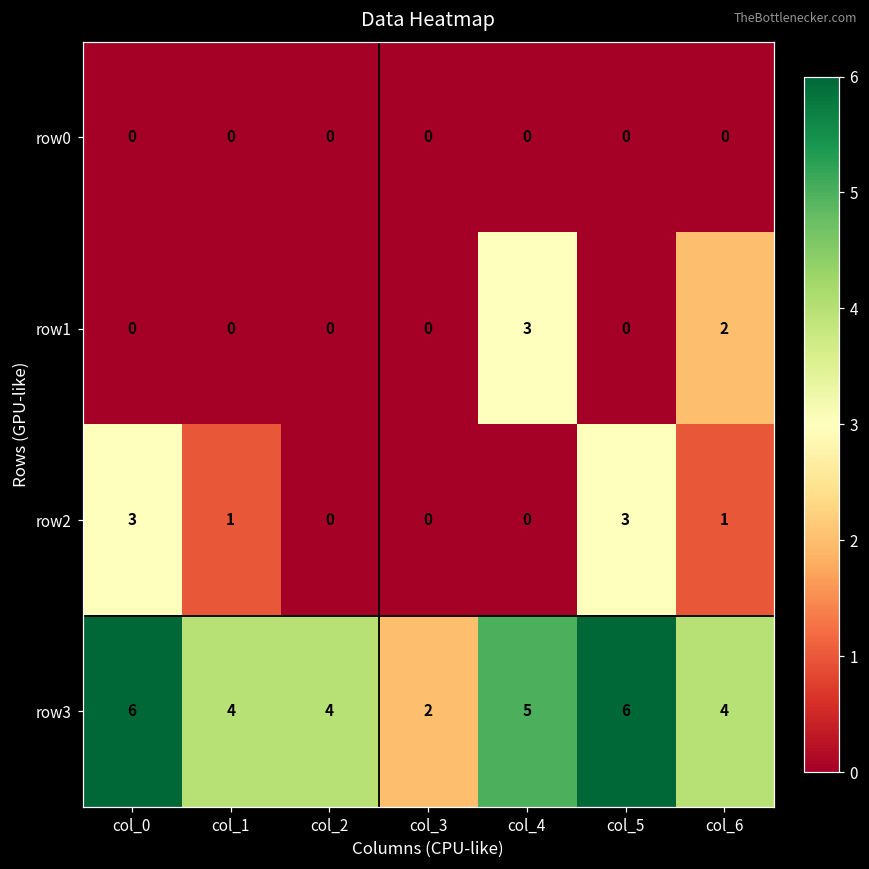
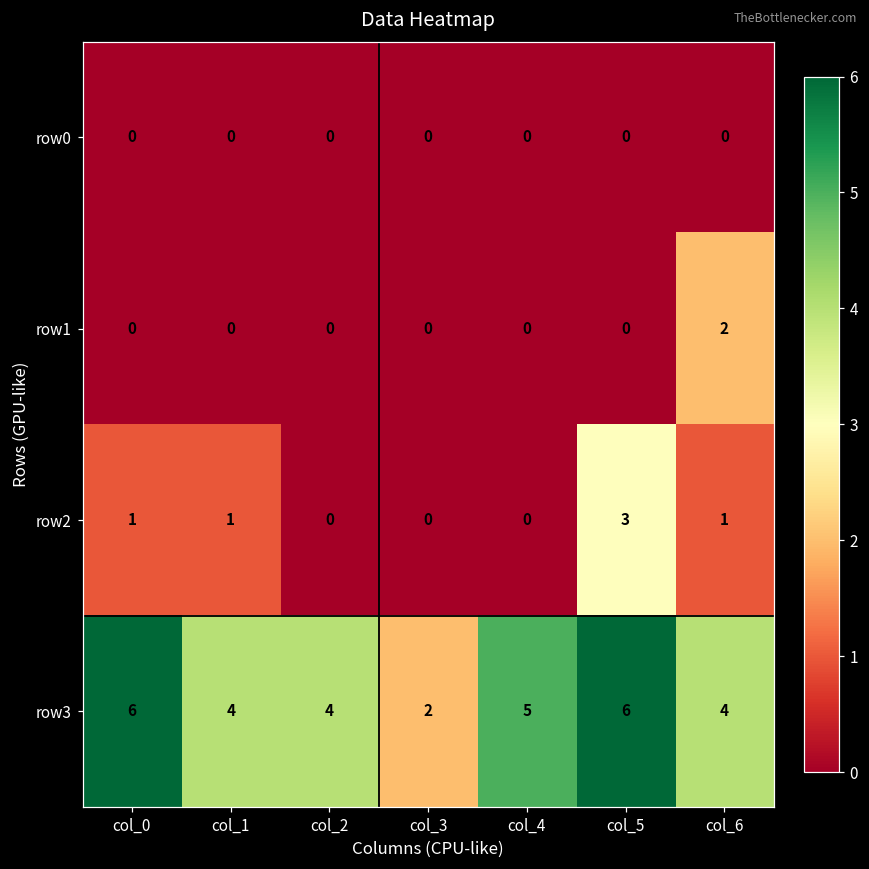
  {
    "row0": {
      "col_0": 0,
      "col_1": 0,
      "col_2": 0,
      "col_3": 0,
      "col_4": 0,
      "col_5": 0,
      "col_6": 0
    },
    "row1": {
      "col_0": 0,
      "col_1": 0,
      "col_2": 0,
      "col_3": 0,
-     "col_4": 3,
+     "col_4": 0,
      "col_5": 0,
      "col_6": 2
    },
    "row2": {
-     "col_0": 3,
+     "col_0": 1,
      "col_1": 1,
      "col_2": 0,
      "col_3": 0,
      "col_4": 0,
      "col_5": 3,
      "col_6": 1
    },
    "row3": {
      "col_0": 6,
      "col_1": 4,
      "col_2": 4,
      "col_3": 2,
      "col_4": 5,
      "col_5": 6,
      "col_6": 4
    }
  }
